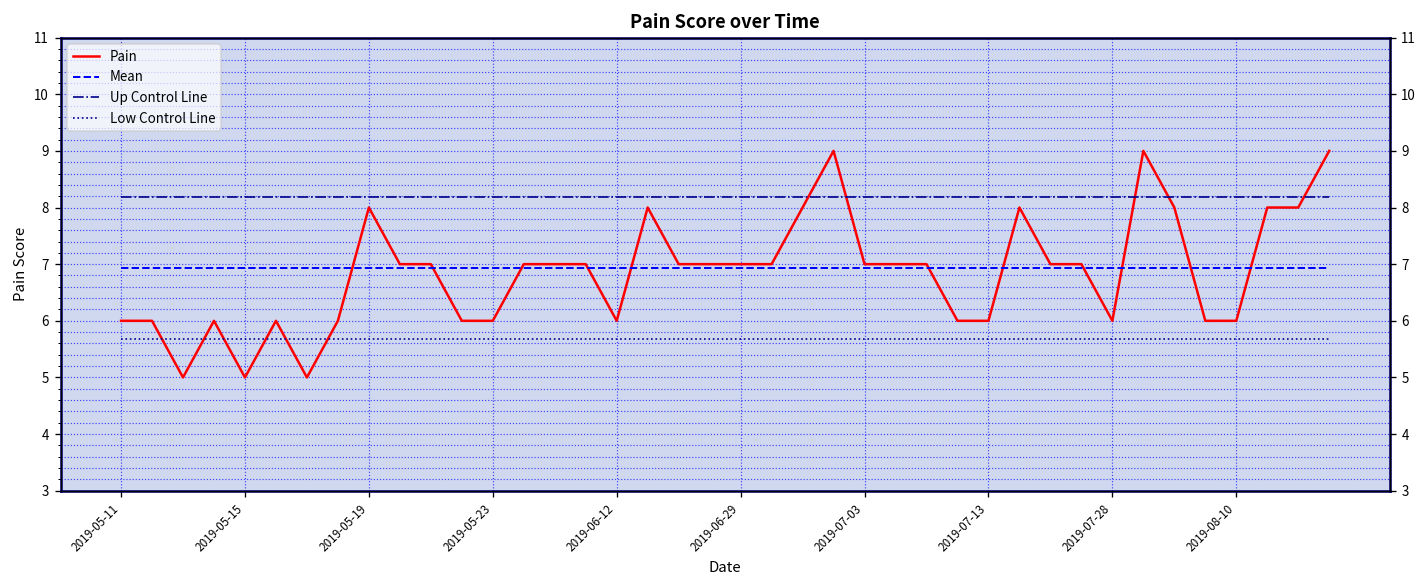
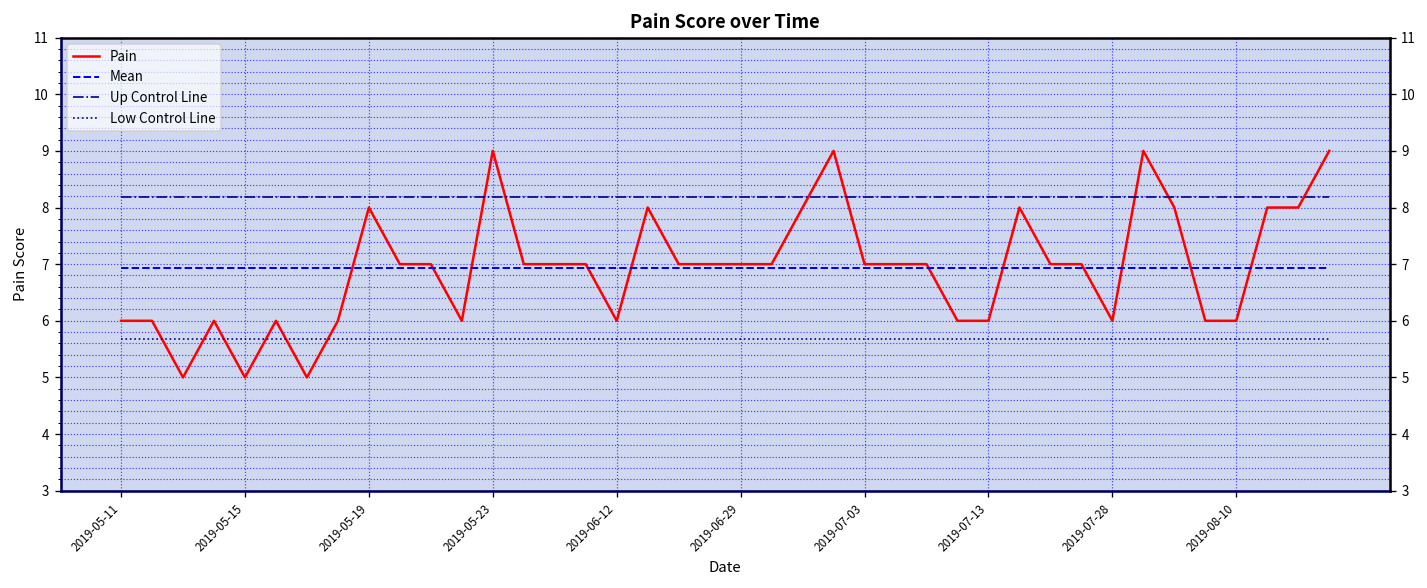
  {
    "Pain": {
      "2019-05-11": 6,
      "2019-05-15": 5,
      "2019-05-19": 8,
-     "2019-05-23": 6,
+     "2019-05-23": 9,
      "2019-06-12": 6,
      "2019-06-29": 7,
      "2019-07-03": 7,
      "2019-07-13": 6,
      "2019-07-28": 6,
      "2019-08-10": 6
    },
    "Mean": {
      "2019-05-11": 6.9,
      "2019-05-15": 6.9,
      "2019-05-19": 6.9,
      "2019-05-23": 6.9,
      "2019-06-12": 6.9,
      "2019-06-29": 6.9,
      "2019-07-03": 6.9,
      "2019-07-13": 6.9,
      "2019-07-28": 6.9,
      "2019-08-10": 6.9
    }
  }
